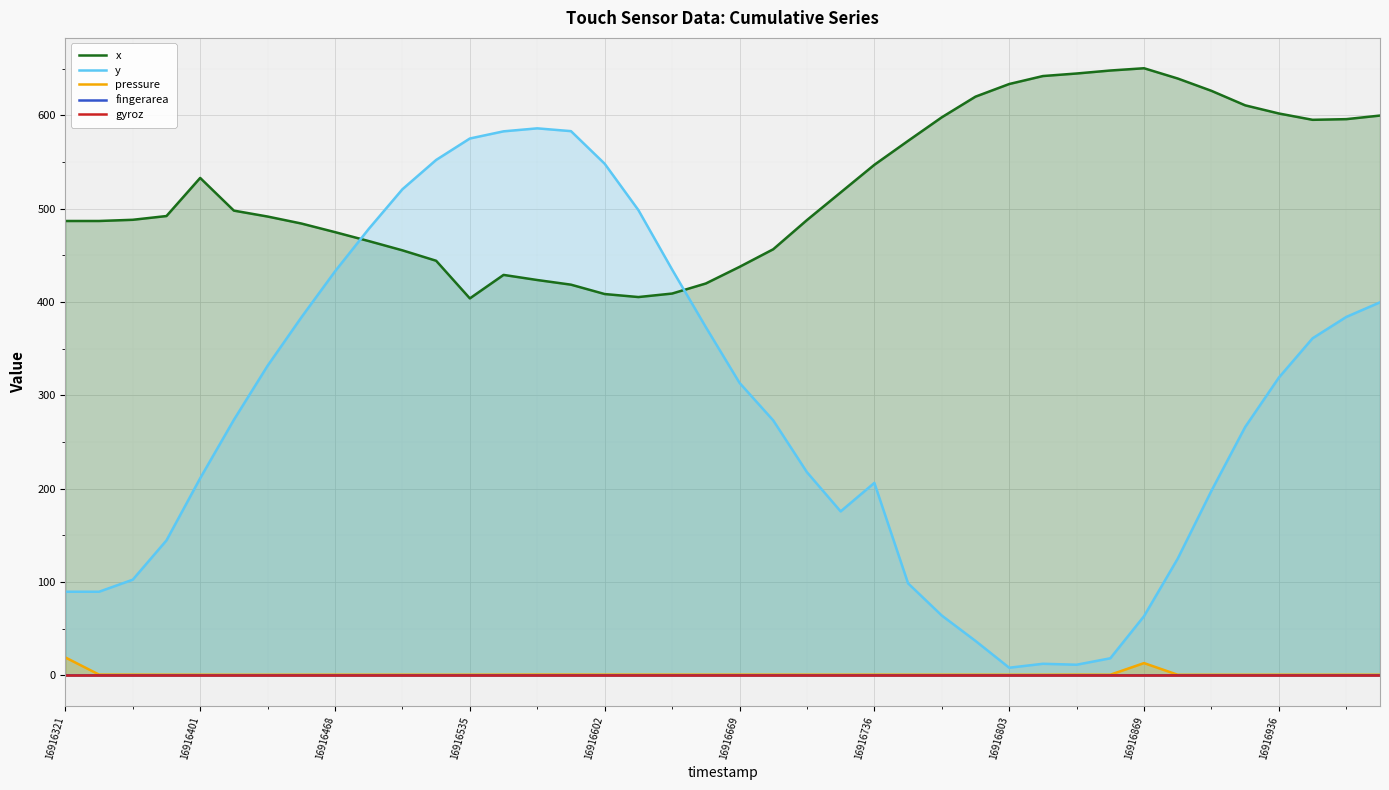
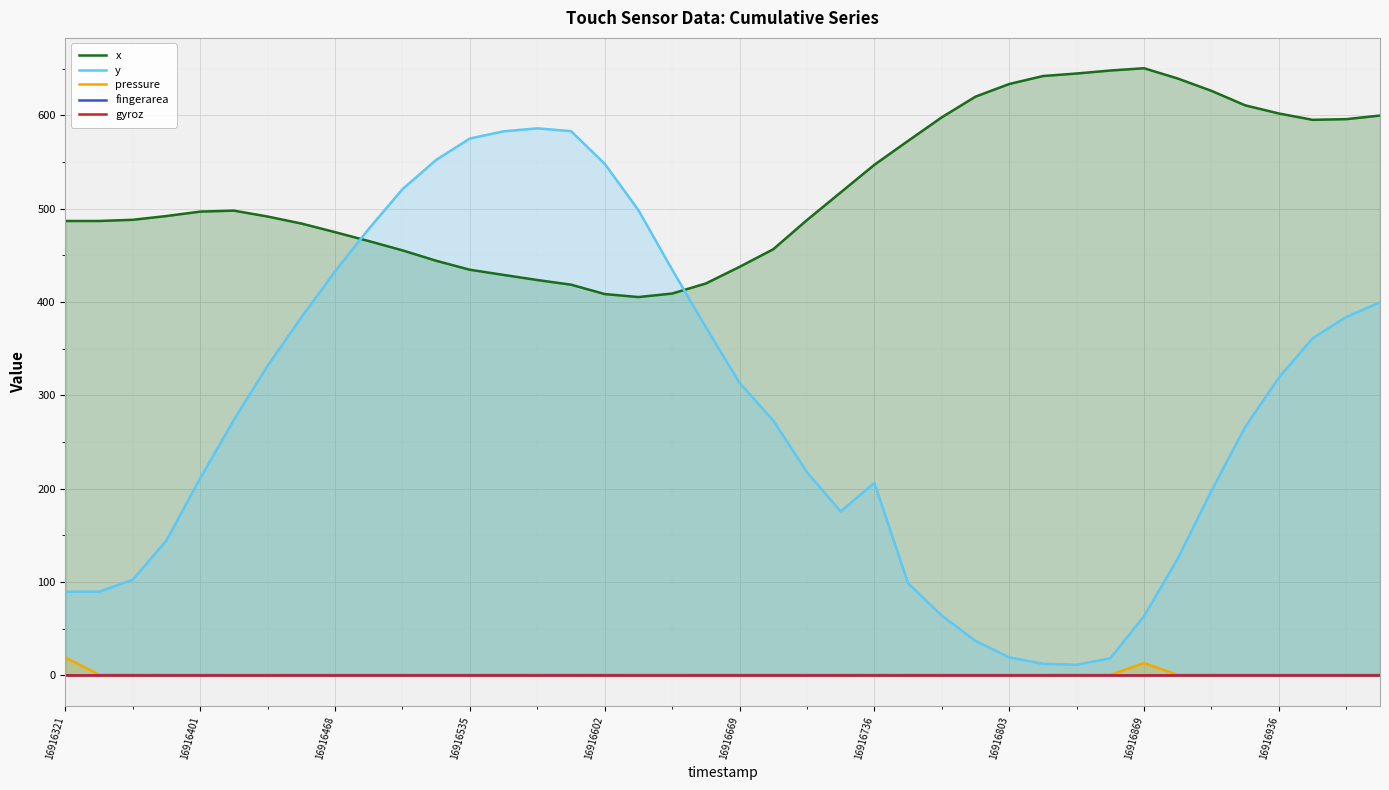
  {
    "x": {
      "16916321": 490,
-     "16916401": 530,
+     "16916401": 500,
      "16916468": 470,
-     "16916535": 400,
+     "16916535": 430,
      "16916602": 410,
      "16916669": 440,
      "16916736": 550,
      "16916803": 630,
      "16916869": 650,
      "16916936": 600
    },
    "y": {
      "16916321": 90,
      "16916401": 210,
      "16916468": 430,
      "16916535": 580,
      "16916602": 550,
      "16916669": 310,
      "16916736": 210,
-     "16916803": 10,
+     "16916803": 20,
      "16916869": 60,
      "16916936": 320
    },
    "pressure": {
      "16916321": 20,
      "16916869": 10
    },
    "gyroz": {
      "16916321": 0,
      "16916869": 0
    }
  }
